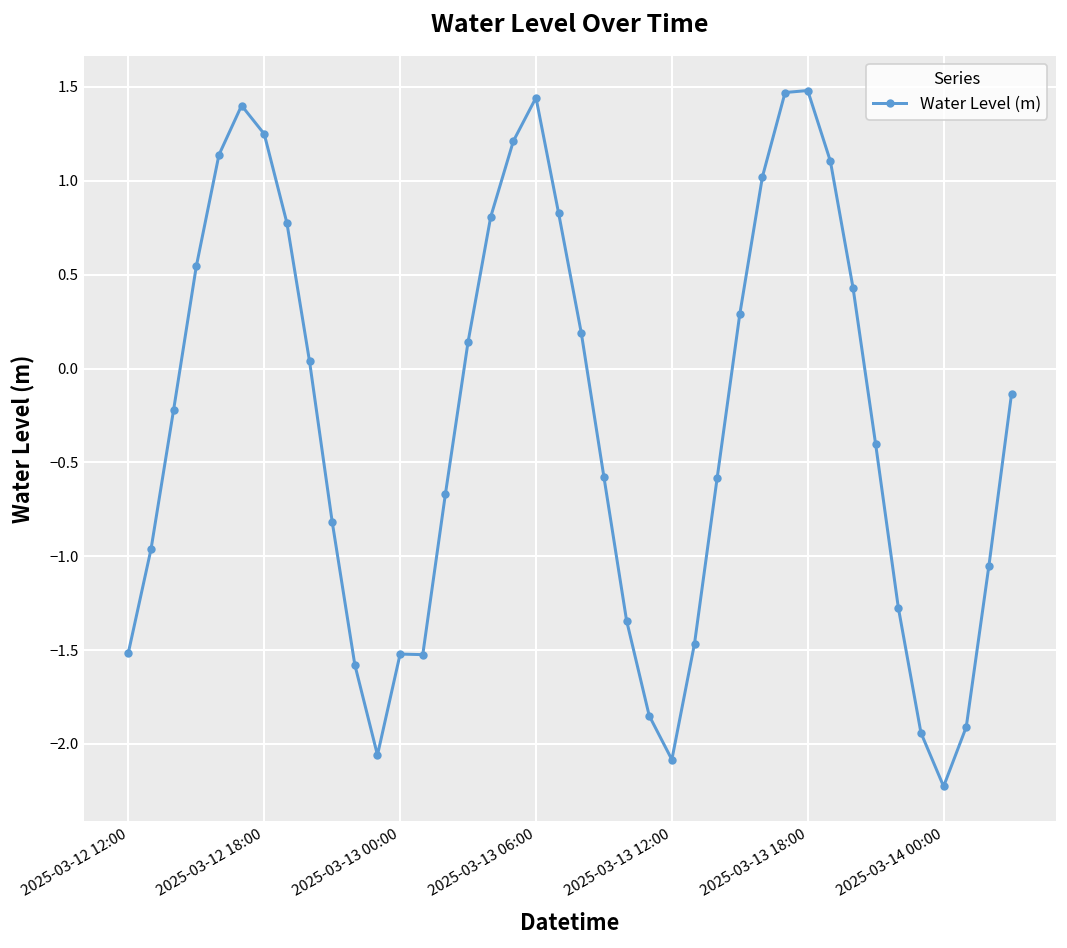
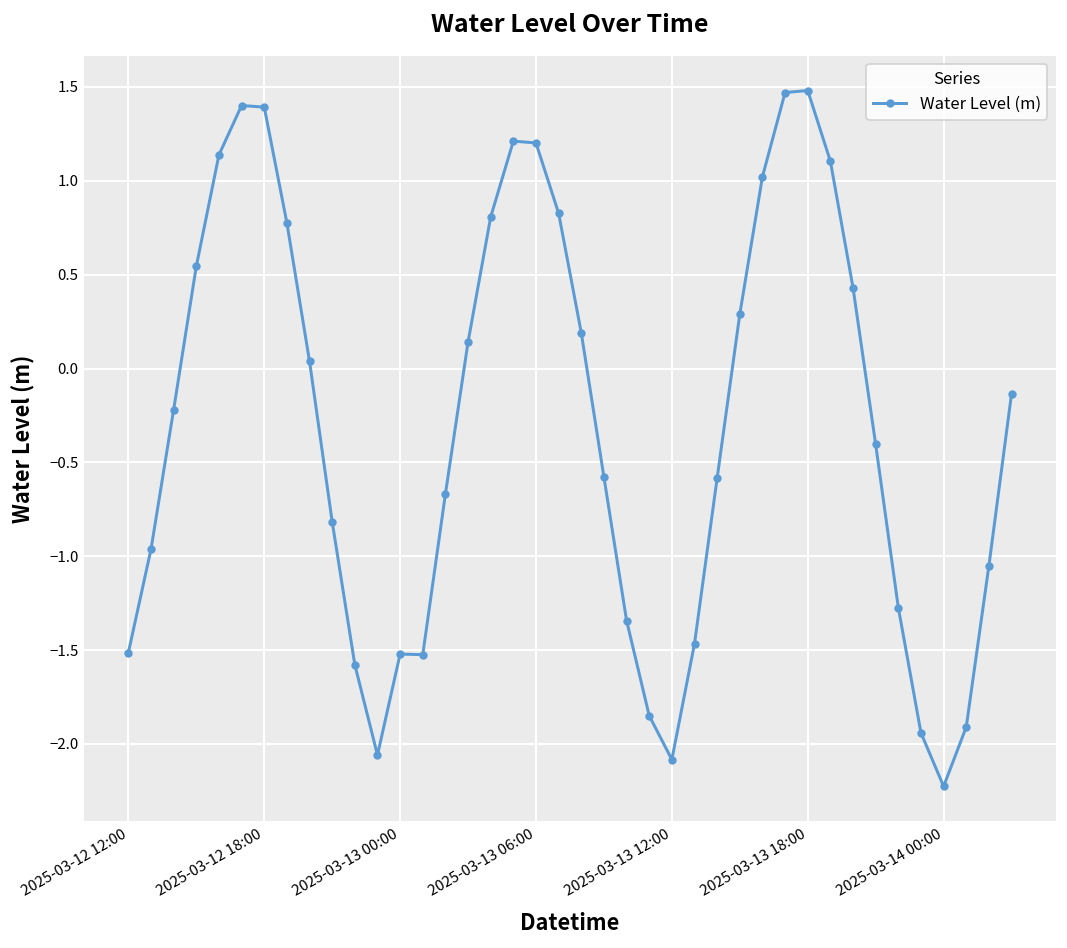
  {
    "2025-03-12 12:00": -1.51,
-   "2025-03-12 18:00": 1.25,
+   "2025-03-12 18:00": 1.39,
    "2025-03-13 00:00": -1.52,
-   "2025-03-13 06:00": 1.44,
+   "2025-03-13 06:00": 1.20,
    "2025-03-13 12:00": -2.08,
    "2025-03-13 18:00": 1.48,
    "2025-03-14 00:00": -2.23
  }
